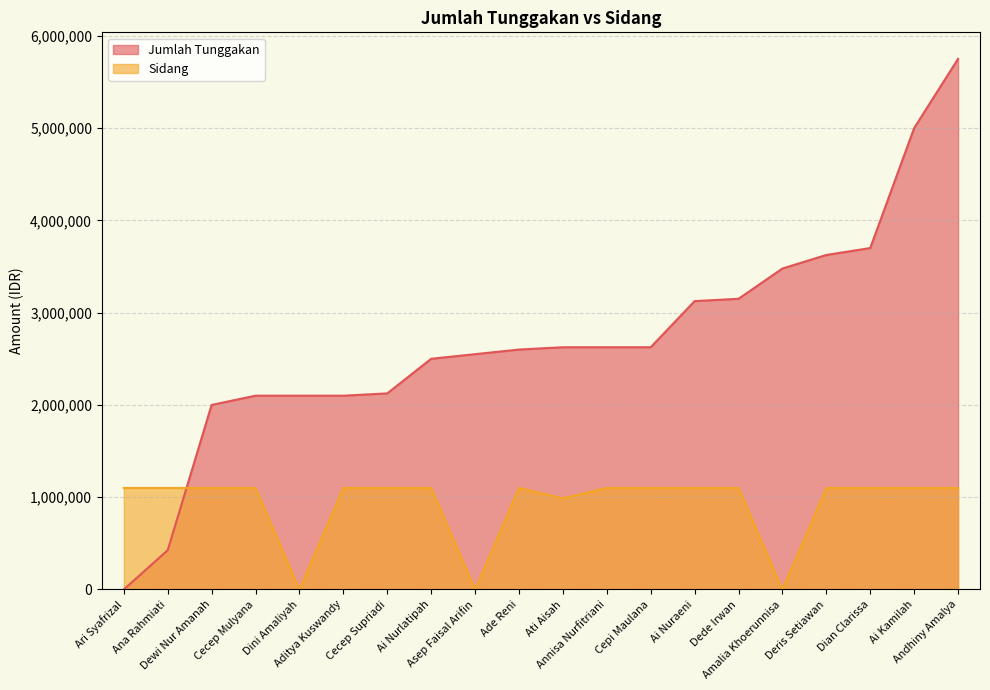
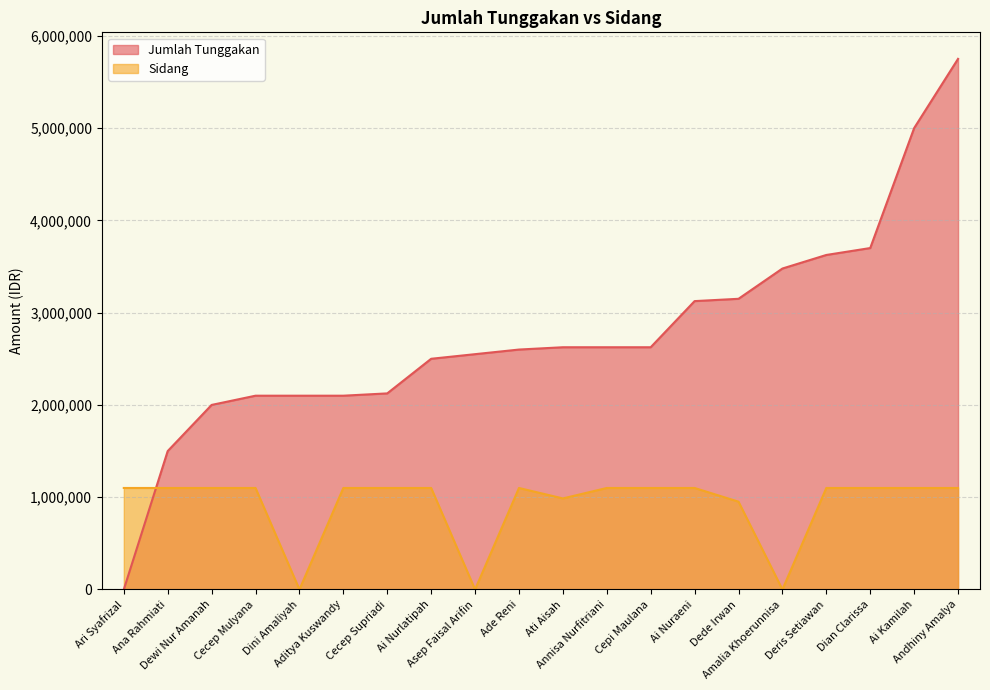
  {
    "Jumlah Tunggakan": {
      "Ari Syafrizal": "0",
-     "Ana Rahmiati": "400,000",
+     "Ana Rahmiati": "1,500,000",
      "Dewi Nur Amanah": "2,000,000",
      "Cecep Mulyana": "2,100,000",
      "Dini Amaliyah": "2,100,000",
      "Aditya Kuswandy": "2,100,000",
      "Cecep Supriadi": "2,100,000",
      "Ai Nurlatipah": "2,500,000",
      "Asep Faisal Arifin": "2,600,000",
      "Ade Reni": "2,600,000",
      "Ati Aisah": "2,600,000",
      "Annisa Nurfitriani": "2,600,000",
      "Cepi Maulana": "2,600,000",
      "Ai Nuraeni": "3,100,000",
      "Dede Irwan": "3,200,000",
      "Amalia Khoerunnisa": "3,500,000",
      "Deris Setiawan": "3,600,000",
      "Dian Clarissa": "3,700,000",
      "Ai Kamilah": "5,000,000",
      "Andhiny Amalya": "5,800,000"
    },
    "Sidang": {
      "Ari Syafrizal": "1,100,000",
      "Ana Rahmiati": "1,100,000",
      "Dewi Nur Amanah": "1,100,000",
      "Cecep Mulyana": "1,100,000",
      "Dini Amaliyah": "0",
      "Aditya Kuswandy": "1,100,000",
      "Cecep Supriadi": "1,100,000",
      "Ai Nurlatipah": "1,100,000",
      "Asep Faisal Arifin": "0",
      "Ade Reni": "1,100,000",
      "Ati Aisah": "1,000,000",
      "Annisa Nurfitriani": "1,100,000",
      "Cepi Maulana": "1,100,000",
      "Ai Nuraeni": "1,100,000",
-     "Dede Irwan": "1,100,000",
+     "Dede Irwan": "1,000,000",
      "Amalia Khoerunnisa": "0",
      "Deris Setiawan": "1,100,000",
      "Dian Clarissa": "1,100,000",
      "Ai Kamilah": "1,100,000",
      "Andhiny Amalya": "1,100,000"
    }
  }
